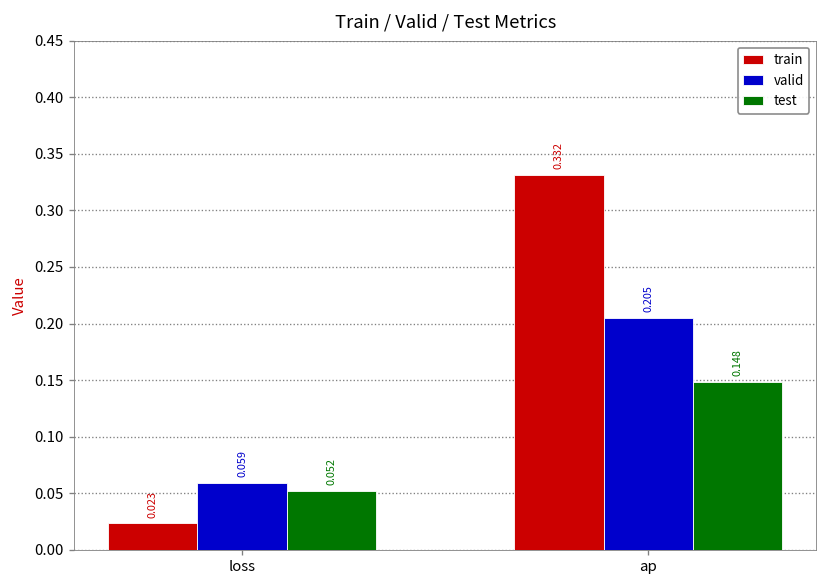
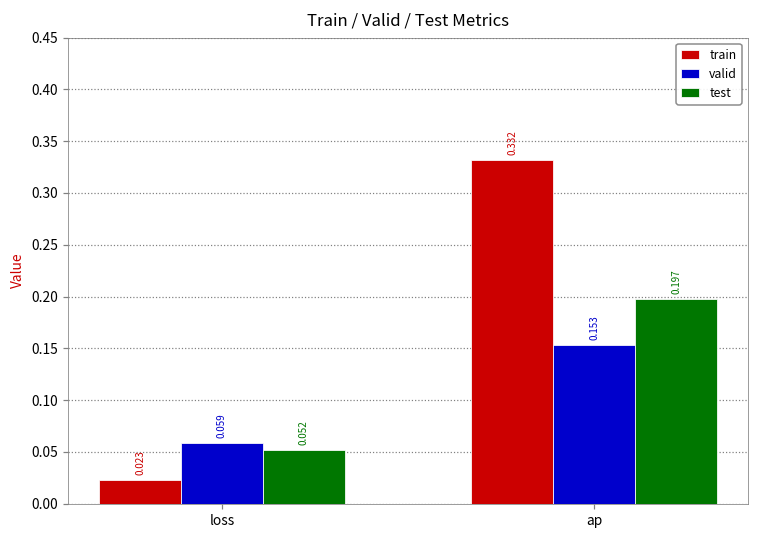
  {
    "train": {
      "loss": 0.023,
      "ap": 0.332
    },
    "valid": {
      "loss": 0.059,
-     "ap": 0.205
+     "ap": 0.153
    },
    "test": {
      "loss": 0.052,
-     "ap": 0.148
+     "ap": 0.197
    }
  }
